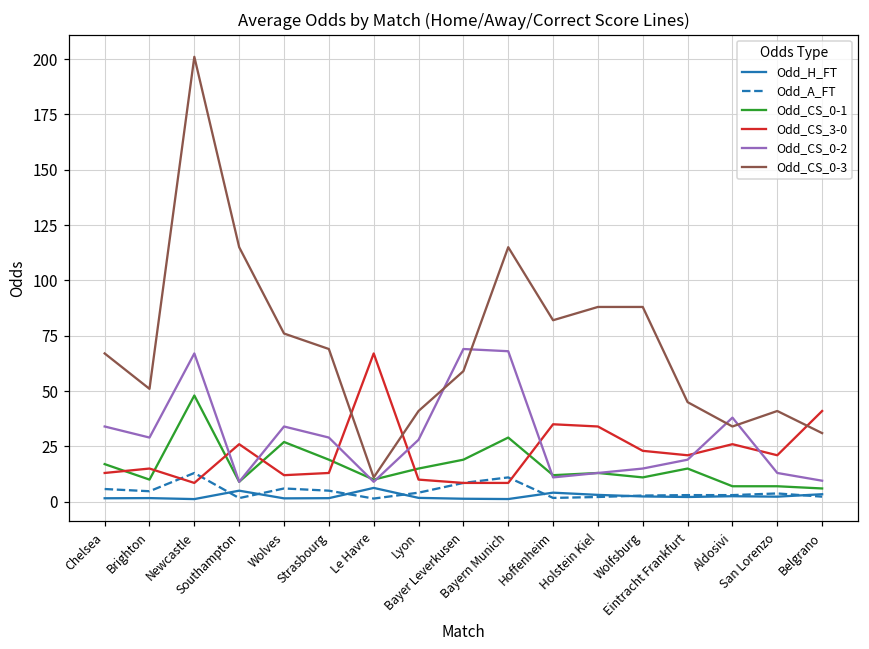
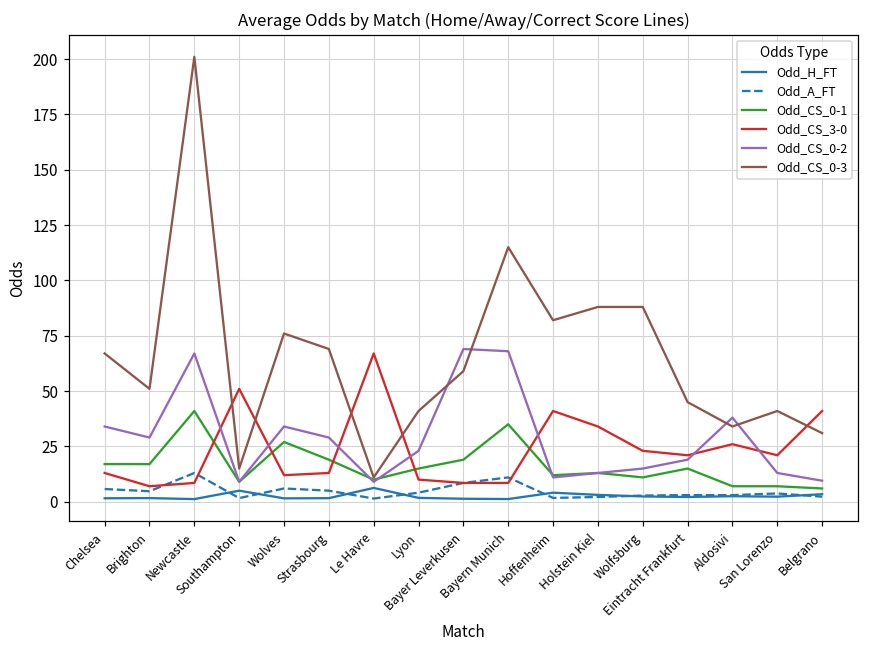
  {
    "Odd_CS_0-1": {
      "Chelsea": 17,
-     "Brighton": 10,
-     "Newcastle": 48,
+     "Brighton": 17,
+     "Newcastle": 41,
      "Wolves": 27,
      "Strasbourg": 19,
      "Lyon": 15,
      "Bayer Leverkusen": 19,
-     "Bayern Munich": 29,
+     "Bayern Munich": 35,
      "Wolfsburg": 11,
      "Eintracht Frankfurt": 15,
      "Aldosivi": 7,
      "San Lorenzo": 7,
      "Belgrano": 6
    },
    "Odd_CS_3-0": {
      "Chelsea": 13,
-     "Brighton": 15,
+     "Brighton": 7,
      "Newcastle": 9,
-     "Southampton": 26,
+     "Southampton": 51,
      "Wolves": 12,
      "Strasbourg": 13,
      "Le Havre": 67,
      "Lyon": 10,
      "Bayern Munich": 9,
-     "Hoffenheim": 35,
+     "Hoffenheim": 41,
      "Holstein Kiel": 34,
      "Wolfsburg": 23,
      "Eintracht Frankfurt": 21,
      "Aldosivi": 26,
      "San Lorenzo": 21,
      "Belgrano": 41
    },
    "Odd_CS_0-2": {
      "Chelsea": 34,
      "Brighton": 29,
      "Newcastle": 67,
      "Wolves": 34,
      "Strasbourg": 29,
-     "Lyon": 28,
+     "Lyon": 23,
      "Bayer Leverkusen": 69,
      "Bayern Munich": 68,
      "Wolfsburg": 15,
      "Eintracht Frankfurt": 19,
      "Aldosivi": 38,
      "San Lorenzo": 13,
      "Belgrano": 10
    },
    "Odd_CS_0-3": {
      "Chelsea": 67,
      "Brighton": 51,
      "Newcastle": 201,
-     "Southampton": 115,
+     "Southampton": 15,
      "Wolves": 76,
      "Strasbourg": 69,
      "Lyon": 41,
      "Bayer Leverkusen": 59,
      "Bayern Munich": 115,
      "Hoffenheim": 82,
      "Holstein Kiel": 88,
      "Wolfsburg": 88,
      "Eintracht Frankfurt": 45,
      "Aldosivi": 34,
      "San Lorenzo": 41,
      "Belgrano": 31
    }
  }
